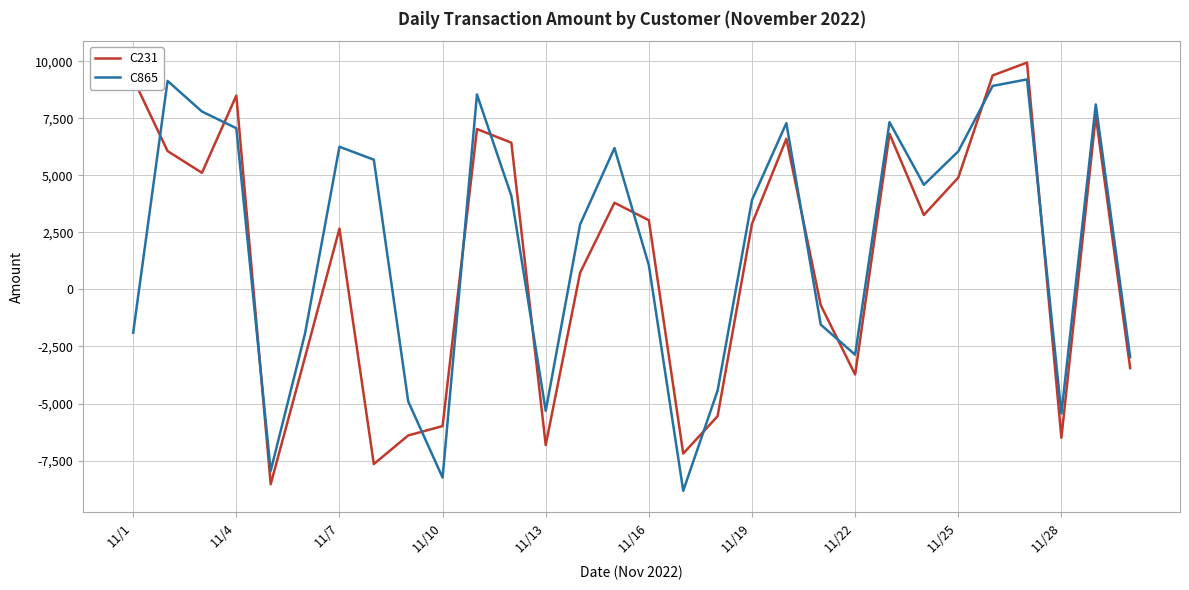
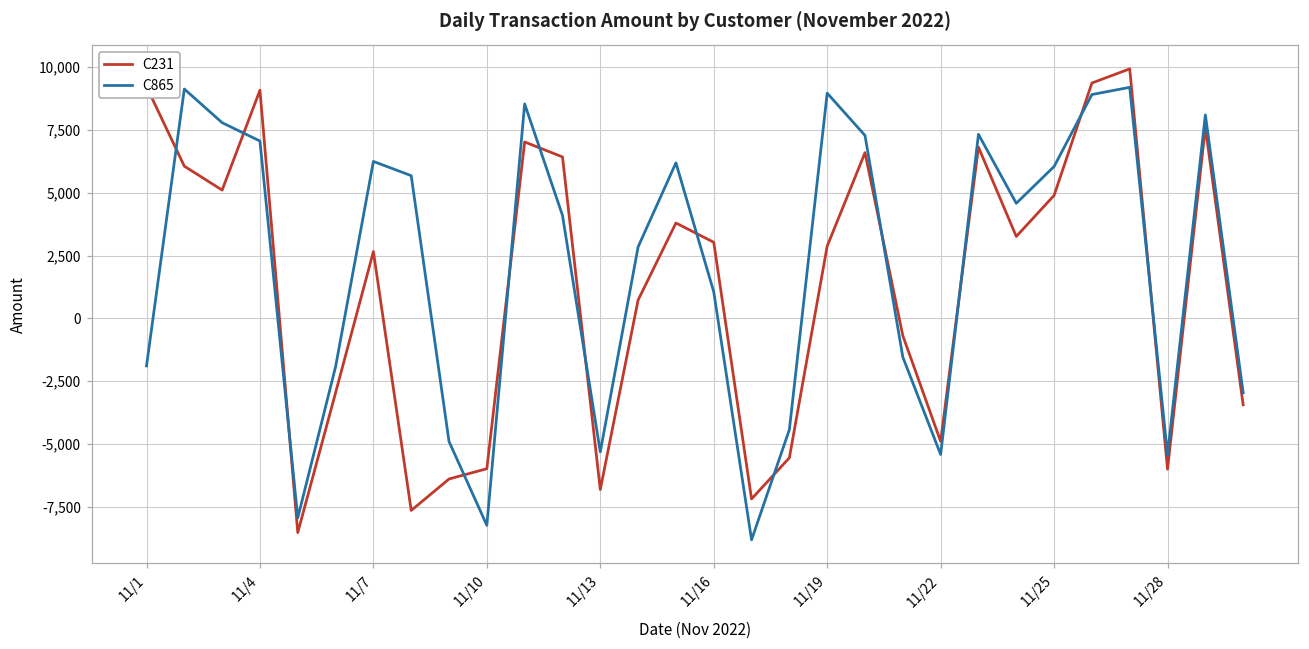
  {
    "C231": {
-     "11/4": "8,500",
+     "11/4": "9,100",
      "11/7": "2,700",
      "11/10": "-6,000",
      "11/13": "-6,800",
      "11/16": "3,000",
      "11/19": "2,900",
-     "11/22": "-3,700",
+     "11/22": "-4,900",
      "11/25": "4,900",
-     "11/28": "-6,500"
+     "11/28": "-6,000"
    },
    "C865": {
      "11/1": "-1,900",
      "11/4": "7,100",
      "11/7": "6,300",
      "11/10": "-8,200",
      "11/13": "-5,300",
      "11/16": "1,100",
-     "11/19": "3,900",
-     "11/22": "-2,900",
+     "11/19": "9,000",
+     "11/22": "-5,400",
      "11/25": "6,000",
      "11/28": "-5,400"
    }
  }
